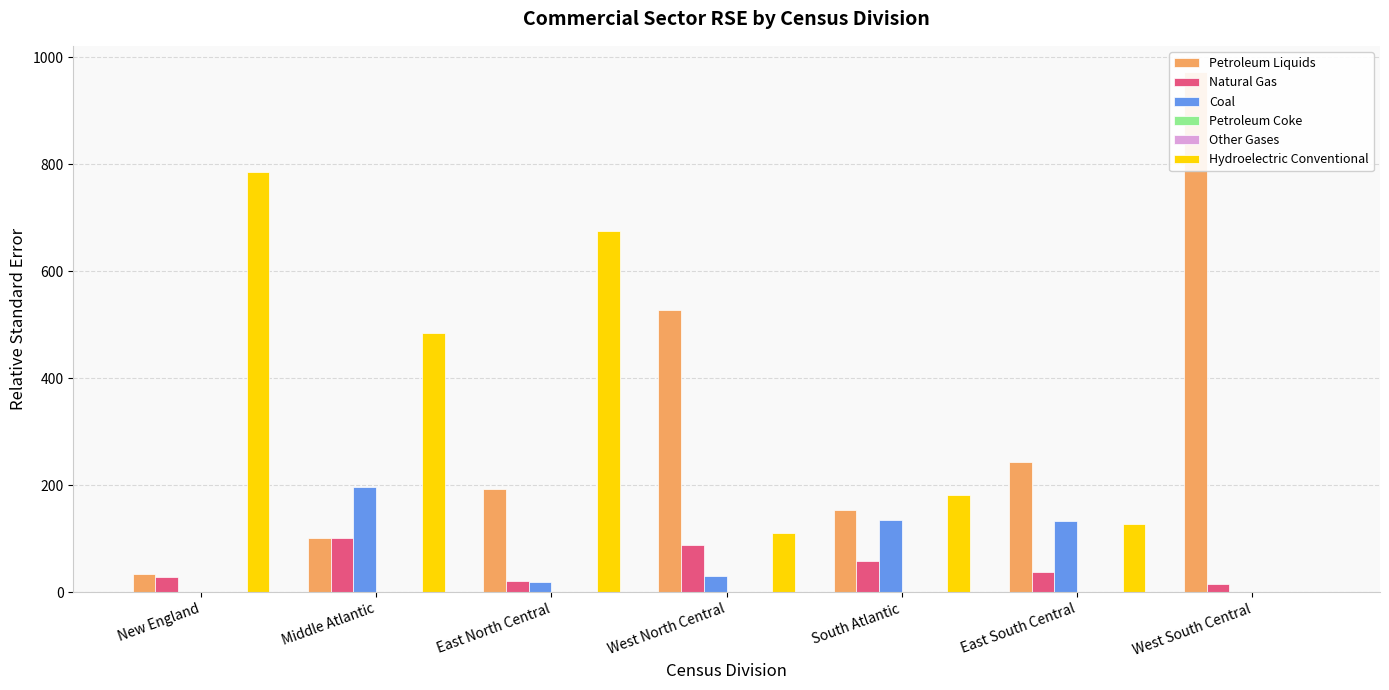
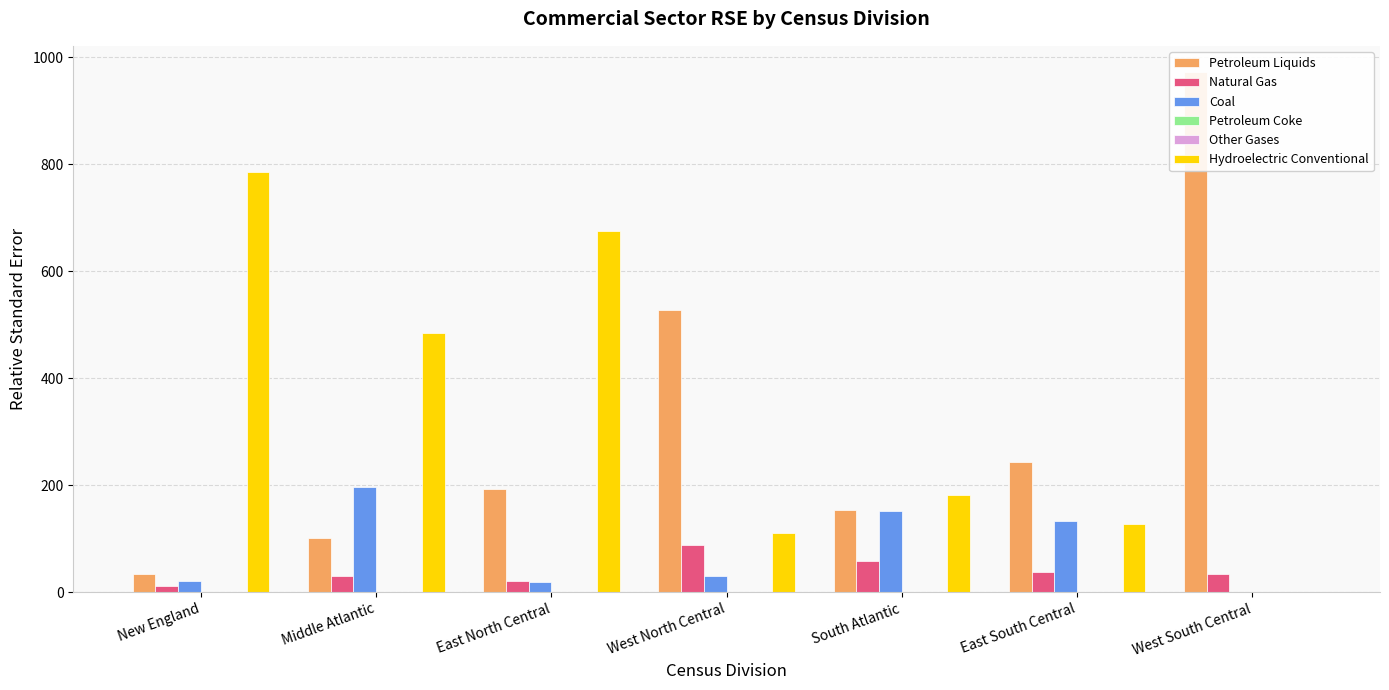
  {
    "Petroleum Liquids": {
      "New England": 30,
      "Middle Atlantic": 100,
      "East North Central": 190,
      "West North Central": 530,
      "South Atlantic": 150,
      "East South Central": 240
    },
    "Natural Gas": {
-     "New England": 30,
-     "Middle Atlantic": 100,
+     "New England": 10,
+     "Middle Atlantic": 30,
      "East North Central": 20,
      "West North Central": 90,
      "South Atlantic": 60,
      "East South Central": 40,
-     "West South Central": 20
+     "West South Central": 30
    },
    "Coal": {
-     "New England": 0,
+     "New England": 20,
      "Middle Atlantic": 200,
      "East North Central": 20,
      "West North Central": 30,
-     "South Atlantic": 130,
+     "South Atlantic": 150,
      "East South Central": 130,
      "West South Central": 0
    },
    "Petroleum Coke": {
      "New England": 0,
      "Middle Atlantic": 0,
      "East North Central": 0,
      "West North Central": 0,
      "South Atlantic": 0,
      "East South Central": 0,
      "West South Central": 0
    },
    "Other Gases": {
      "New England": 0,
      "Middle Atlantic": 0,
      "East North Central": 0,
      "West North Central": 0,
      "South Atlantic": 0,
      "East South Central": 0,
      "West South Central": 0
    },
    "Hydroelectric Conventional": {
      "New England": 790,
      "Middle Atlantic": 480,
      "East North Central": 680,
      "West North Central": 110,
      "South Atlantic": 180,
      "East South Central": 130,
      "West South Central": 0
    }
  }
